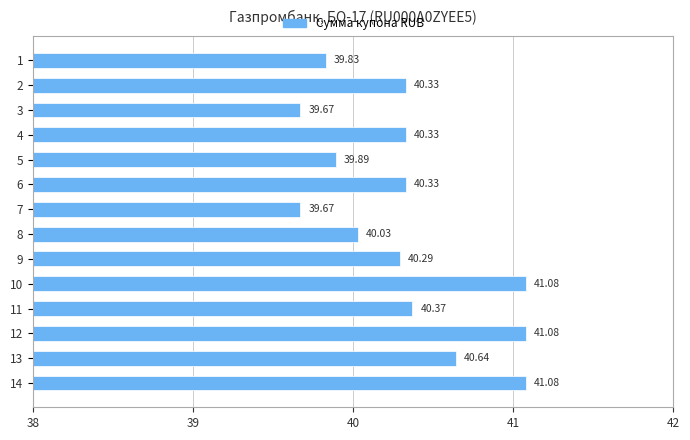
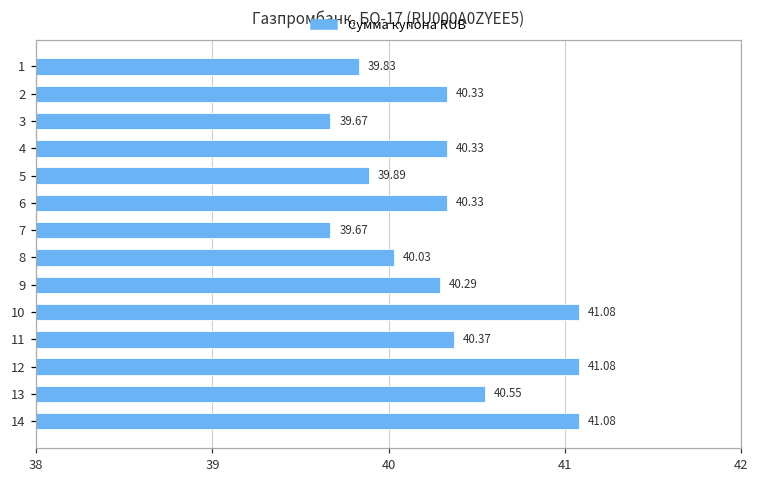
  {
    "1": 39.83,
    "2": 40.33,
    "3": 39.67,
    "4": 40.33,
    "5": 39.89,
    "6": 40.33,
    "7": 39.67,
    "8": 40.03,
    "9": 40.29,
    "10": 41.08,
    "11": 40.37,
    "12": 41.08,
-   "13": 40.64,
+   "13": 40.55,
    "14": 41.08
  }
